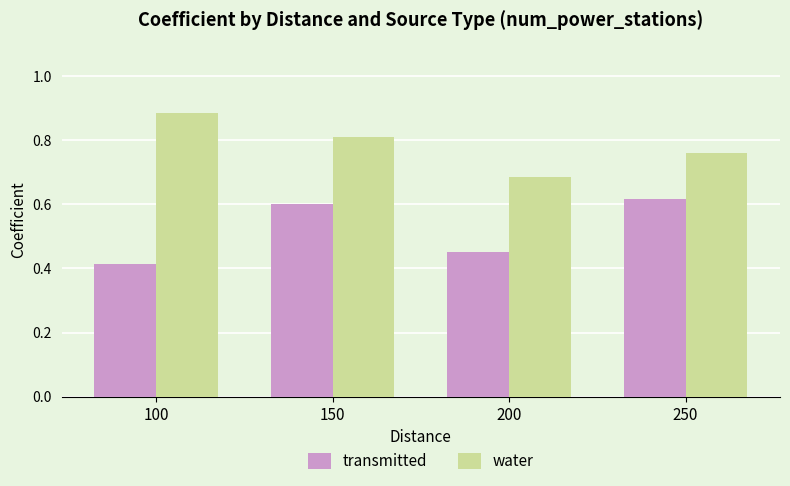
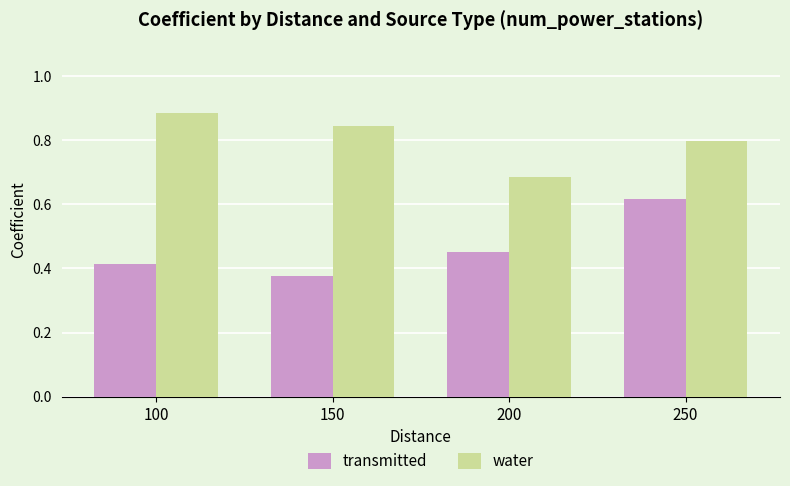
  {
    "transmitted": {
      "100": 0.41,
-     "150": 0.60,
+     "150": 0.38,
      "200": 0.45,
      "250": 0.62
    },
    "water": {
      "100": 0.88,
-     "150": 0.81,
+     "150": 0.85,
      "200": 0.68,
-     "250": 0.76
+     "250": 0.80
    }
  }
